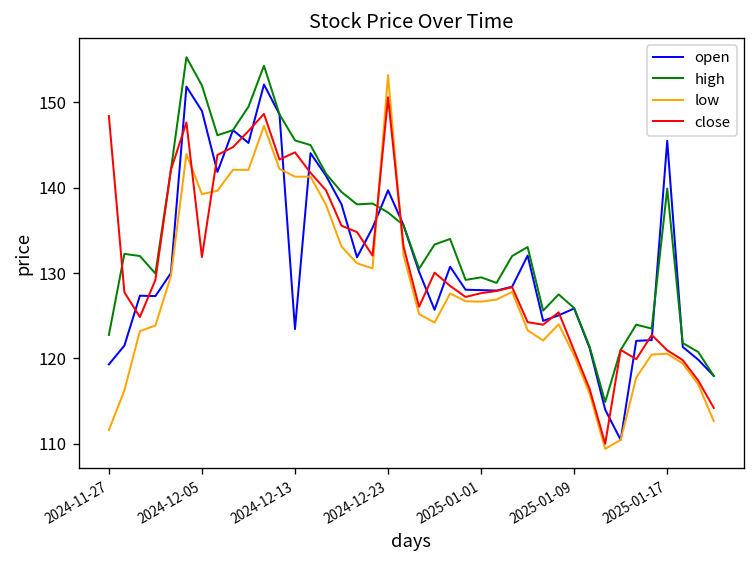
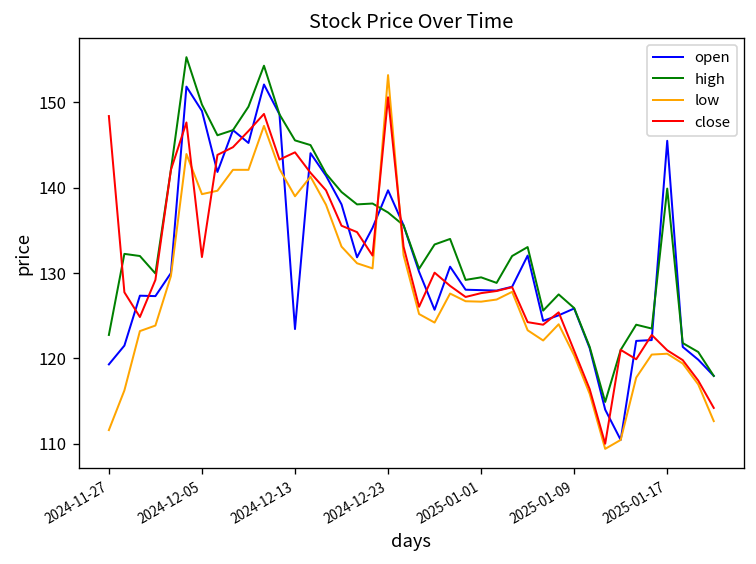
  {
    "open": {
      "2024-11-27": 119,
      "2024-12-05": 149,
      "2024-12-13": 123,
      "2024-12-23": 140
    },
    "high": {
      "2024-11-27": 123,
-     "2024-12-05": 152,
+     "2024-12-05": 150,
      "2024-12-13": 146,
      "2024-12-23": 137,
      "2025-01-01": 130,
      "2025-01-17": 140
    },
    "low": {
      "2024-11-27": 112,
      "2024-12-05": 139,
-     "2024-12-13": 141,
+     "2024-12-13": 139,
      "2024-12-23": 153,
      "2025-01-01": 127,
      "2025-01-09": 120,
      "2025-01-17": 121
    },
    "close": {
      "2024-11-27": 148,
      "2024-12-05": 132,
      "2024-12-13": 144,
      "2024-12-23": 151,
      "2025-01-09": 121,
      "2025-01-17": 121
    }
  }
